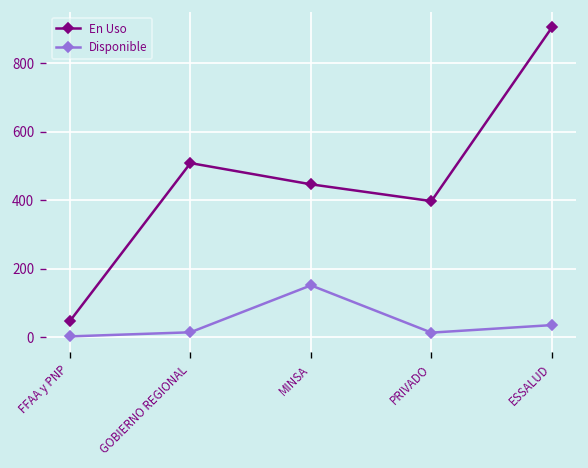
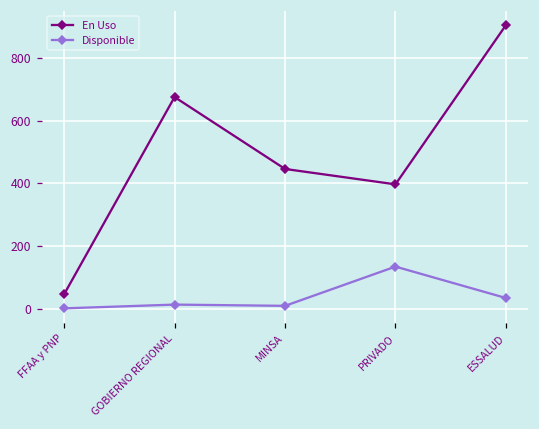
  {
    "En Uso": {
      "FFAA y PNP": 50,
-     "GOBIERNO REGIONAL": 510,
+     "GOBIERNO REGIONAL": 680,
      "MINSA": 450,
      "PRIVADO": 400,
      "ESSALUD": 900
    },
    "Disponible": {
      "FFAA y PNP": 0,
      "GOBIERNO REGIONAL": 10,
-     "MINSA": 150,
-     "PRIVADO": 10,
+     "MINSA": 10,
+     "PRIVADO": 140,
      "ESSALUD": 40
    }
  }
